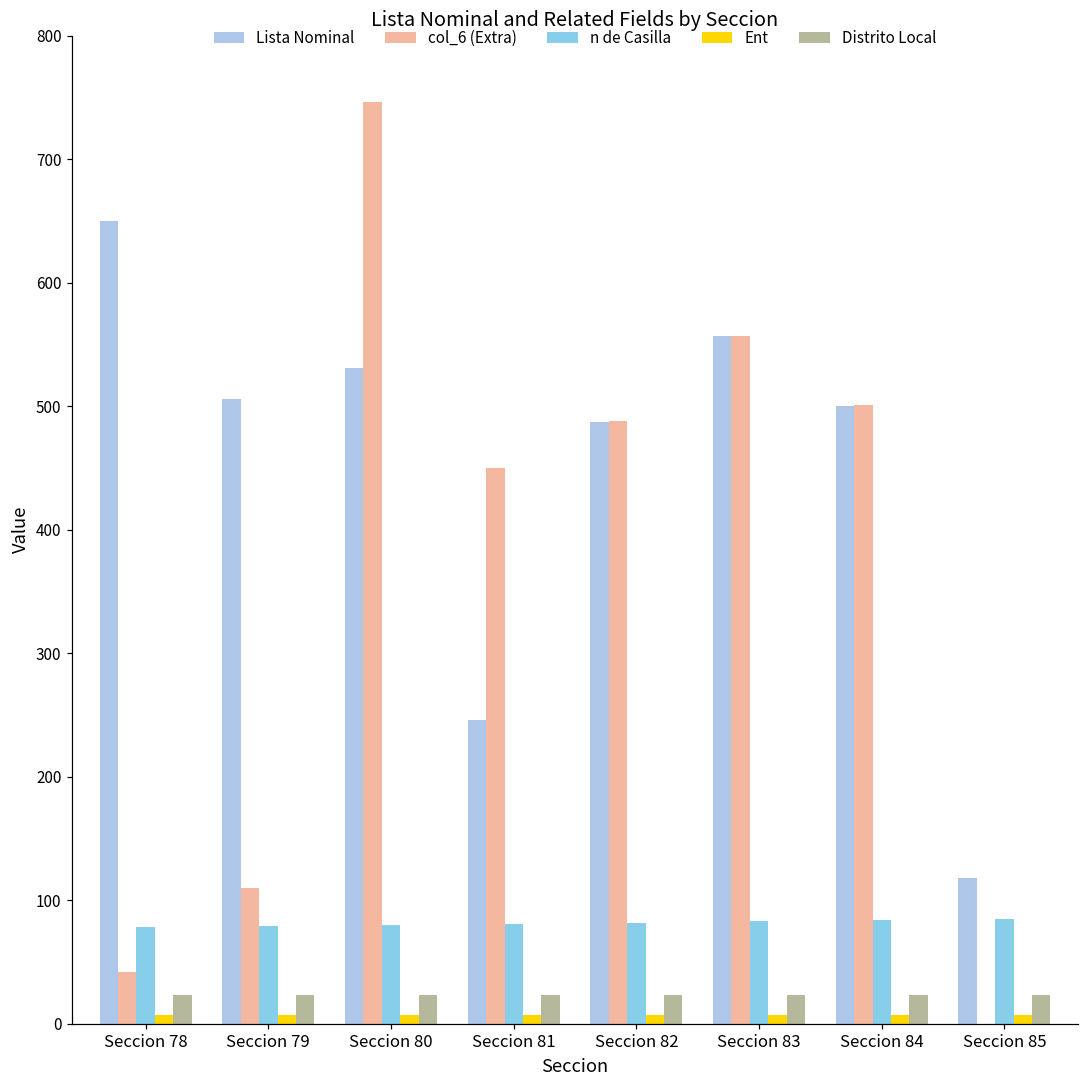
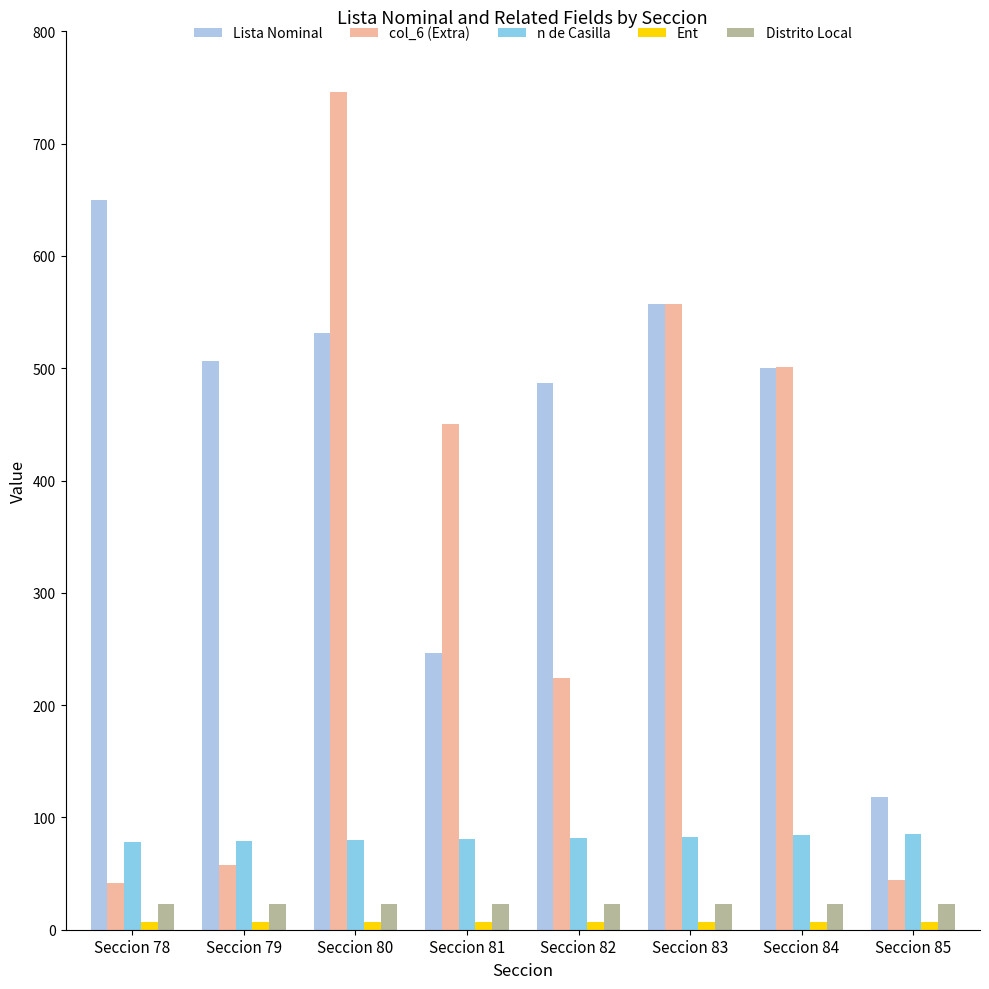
  {
    "col_6 (Extra)": {
      "Seccion 78": 42,
-     "Seccion 79": 110,
+     "Seccion 79": 58,
      "Seccion 80": 746,
      "Seccion 81": 450,
-     "Seccion 82": 488,
+     "Seccion 82": 224,
      "Seccion 83": 557,
      "Seccion 84": 501,
-     "Seccion 85": 0
+     "Seccion 85": 44
    },
    "Ent": {
      "Seccion 78": 7,
      "Seccion 79": 7,
      "Seccion 80": 7,
      "Seccion 81": 7,
      "Seccion 82": 7,
      "Seccion 83": 7,
      "Seccion 84": 7,
      "Seccion 85": 7
    },
    "Distrito Local": {
      "Seccion 78": 23,
      "Seccion 79": 23,
      "Seccion 80": 23,
      "Seccion 81": 23,
      "Seccion 82": 23,
      "Seccion 83": 23,
      "Seccion 84": 23,
      "Seccion 85": 23
    }
  }
